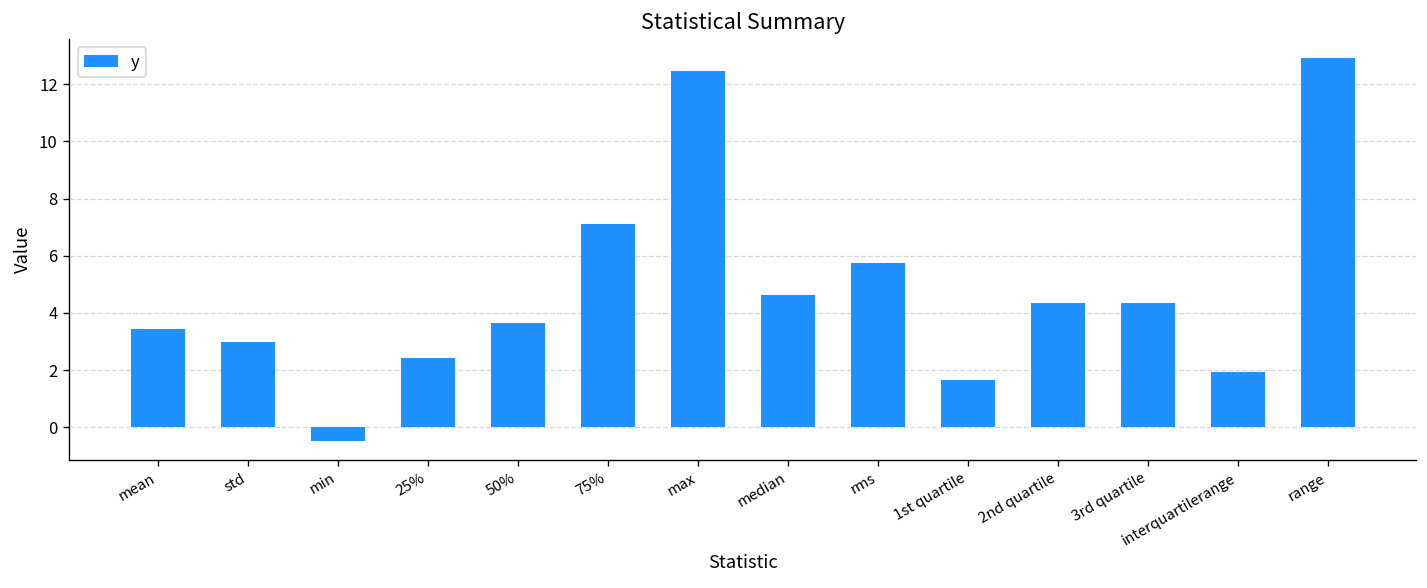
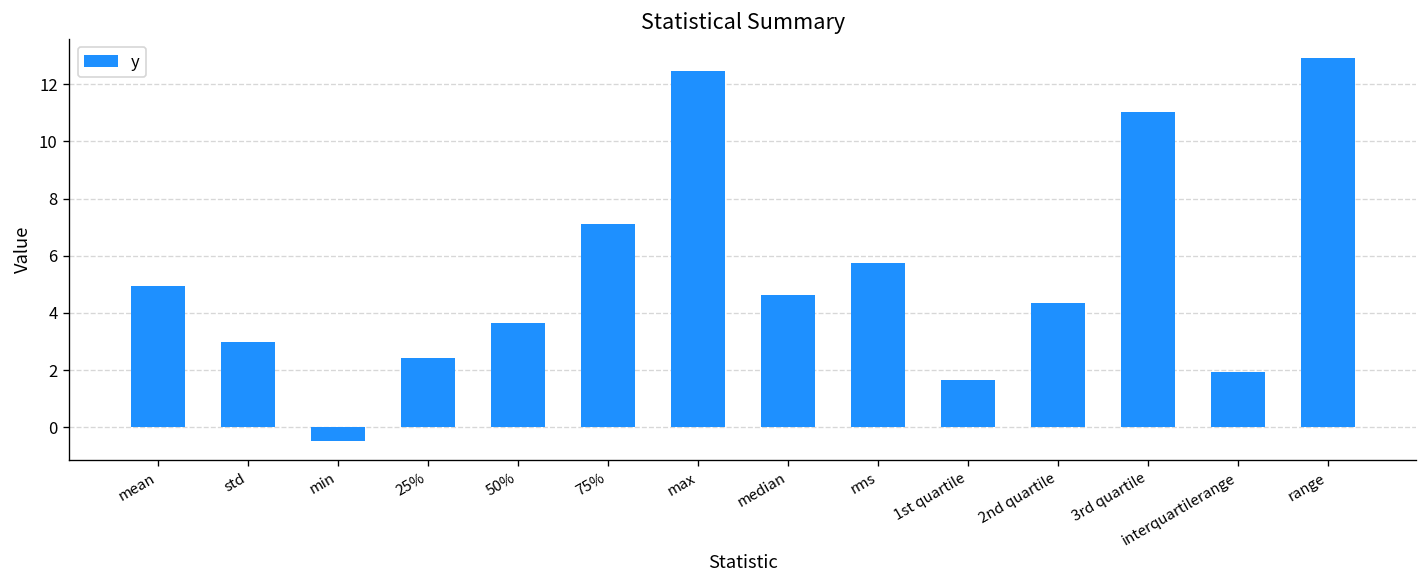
  {
-   "mean": 3.4,
+   "mean": 4.9,
    "std": 3.0,
    "min": -0.5,
    "25%": 2.4,
    "50%": 3.6,
    "75%": 7.1,
    "max": 12.4,
    "median": 4.6,
    "rms": 5.8,
    "1st quartile": 1.7,
    "2nd quartile": 4.3,
-   "3rd quartile": 4.3,
+   "3rd quartile": 11.0,
    "interquartilerange": 1.9,
    "range": 12.9
  }
